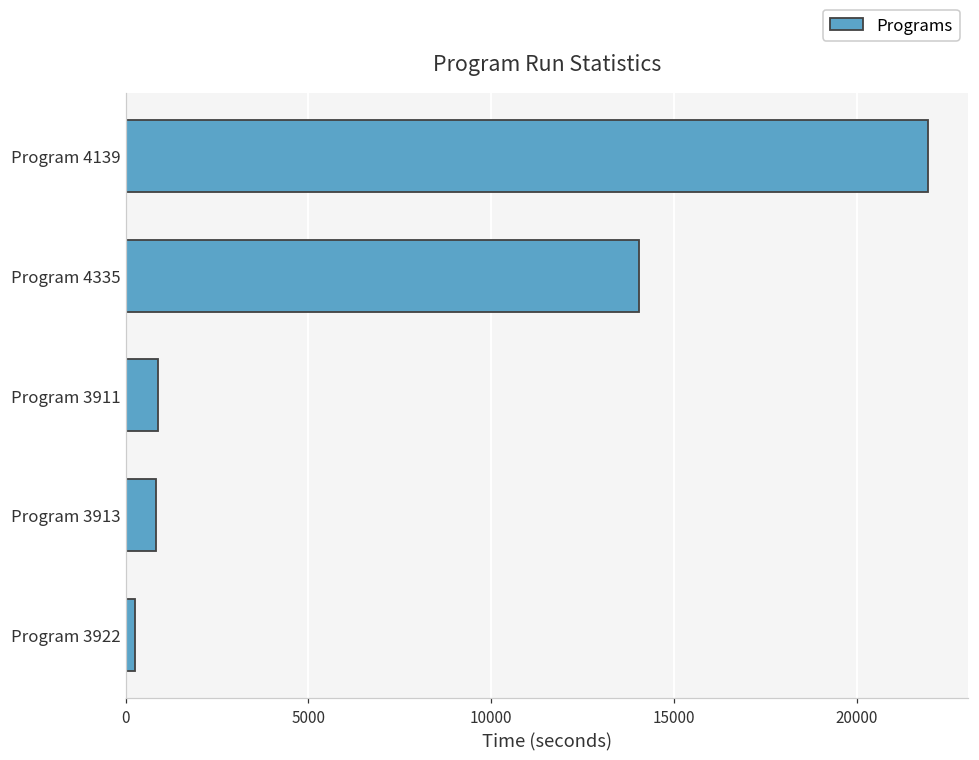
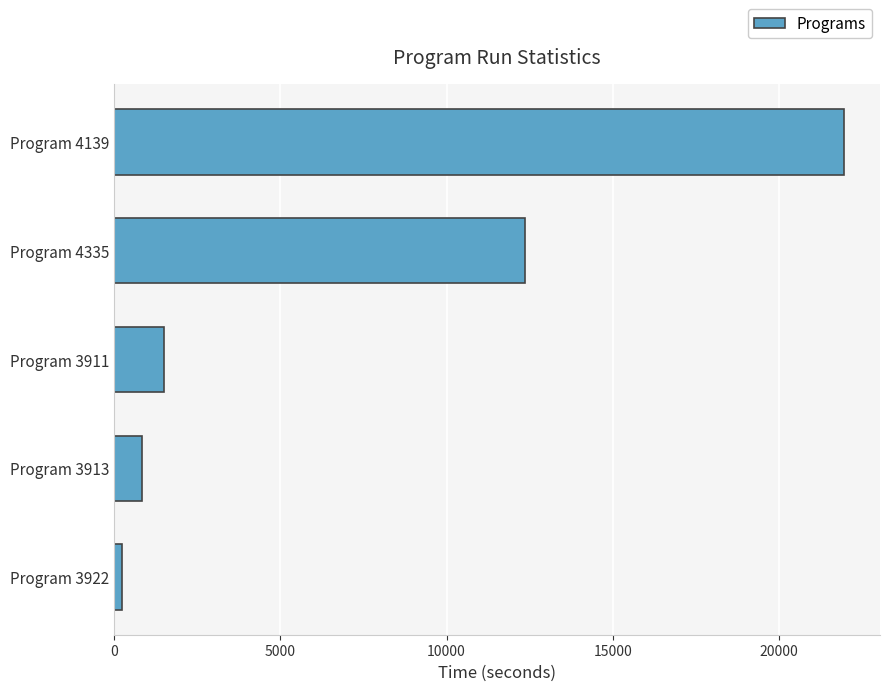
  {
    "Program 4139": 21900,
-   "Program 4335": 14000,
-   "Program 3911": 900,
+   "Program 4335": 12400,
+   "Program 3911": 1500,
    "Program 3913": 800,
    "Program 3922": 200
  }
